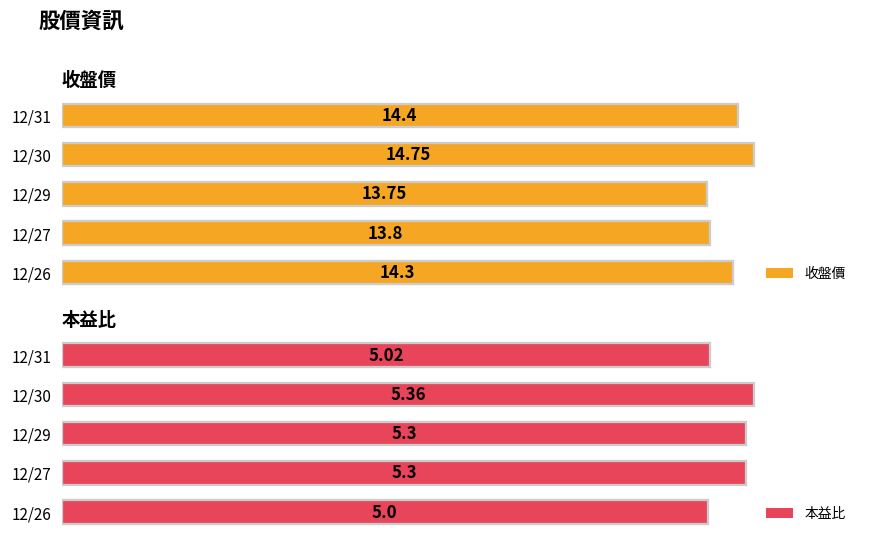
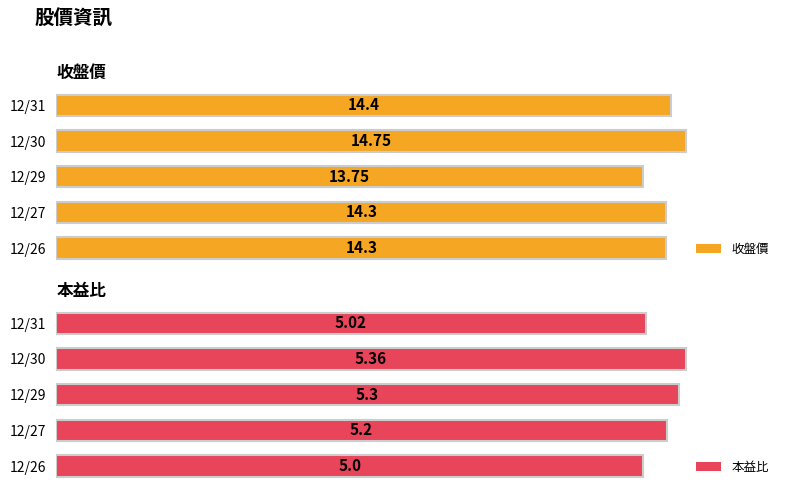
  {
    "收盤價": {
      "12/31": 14.4,
      "12/30": 14.75,
      "12/29": 13.75,
-     "12/27": 13.8,
+     "12/27": 14.3,
      "12/26": 14.3
    },
    "本益比": {
      "12/31": 5.02,
      "12/30": 5.36,
      "12/29": 5.3,
-     "12/27": 5.3,
+     "12/27": 5.2,
      "12/26": 5.0
    }
  }
